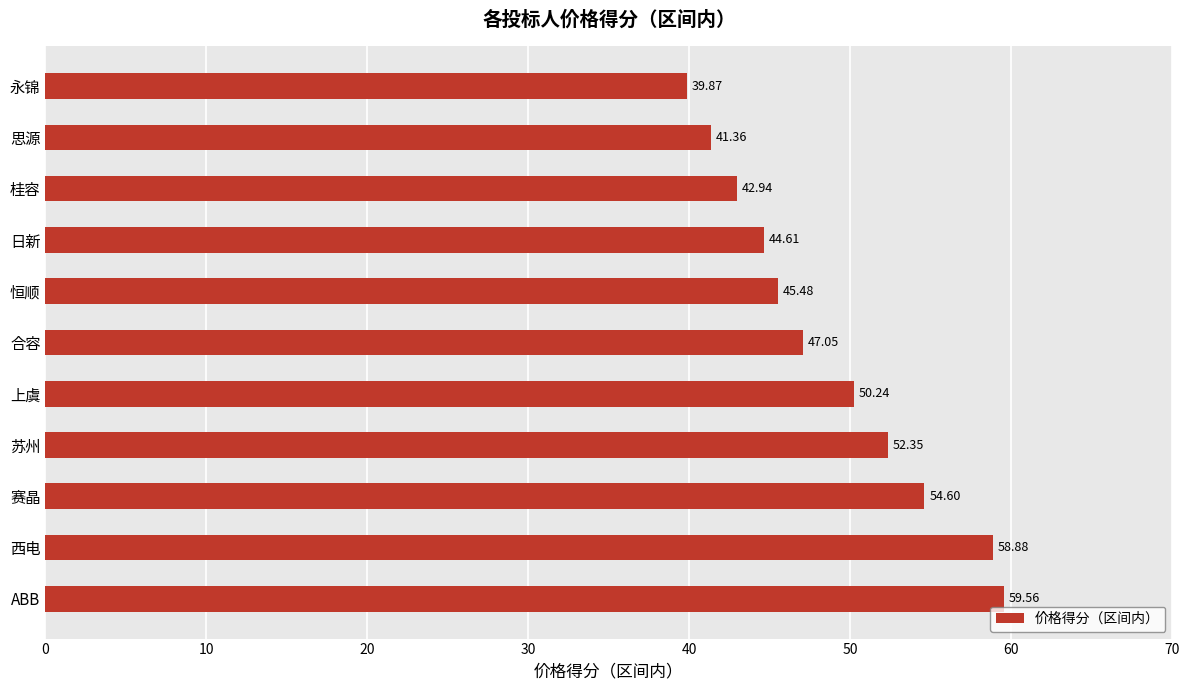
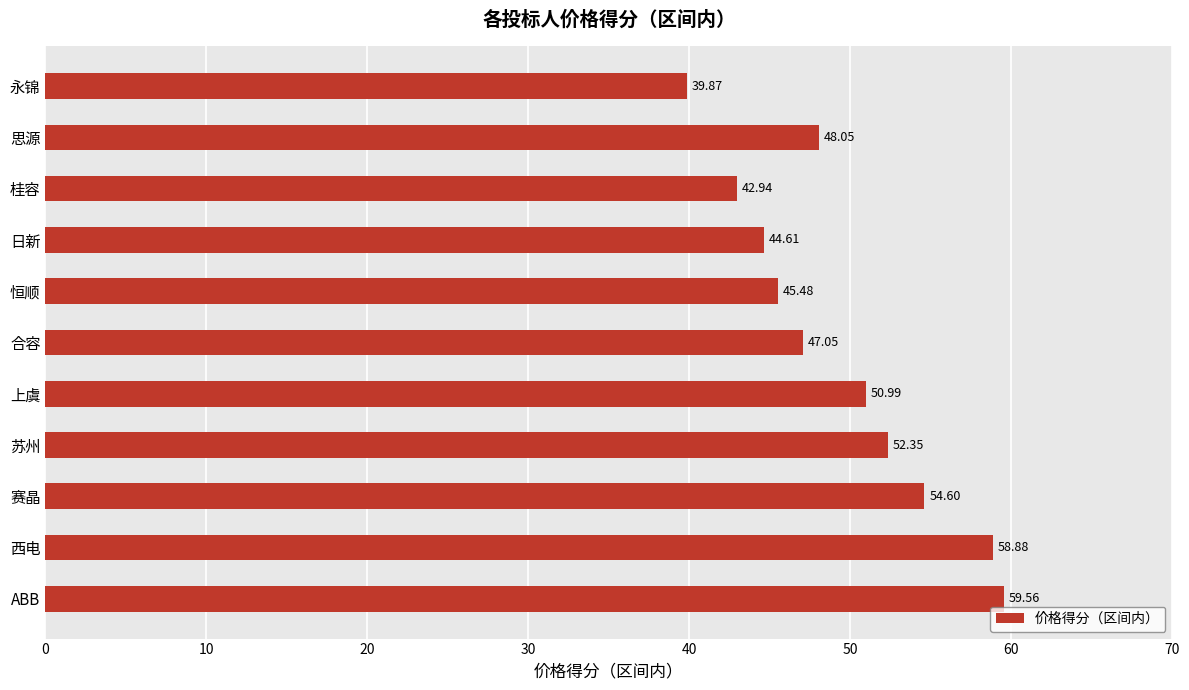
  {
    "永锦": 39.87,
-   "思源": 41.36,
+   "思源": 48.05,
    "桂容": 42.94,
    "日新": 44.61,
    "恒顺": 45.48,
    "合容": 47.05,
-   "上虞": 50.24,
+   "上虞": 50.99,
    "苏州": 52.35,
    "赛晶": 54.60,
    "西电": 58.88,
    "ABB": 59.56
  }
